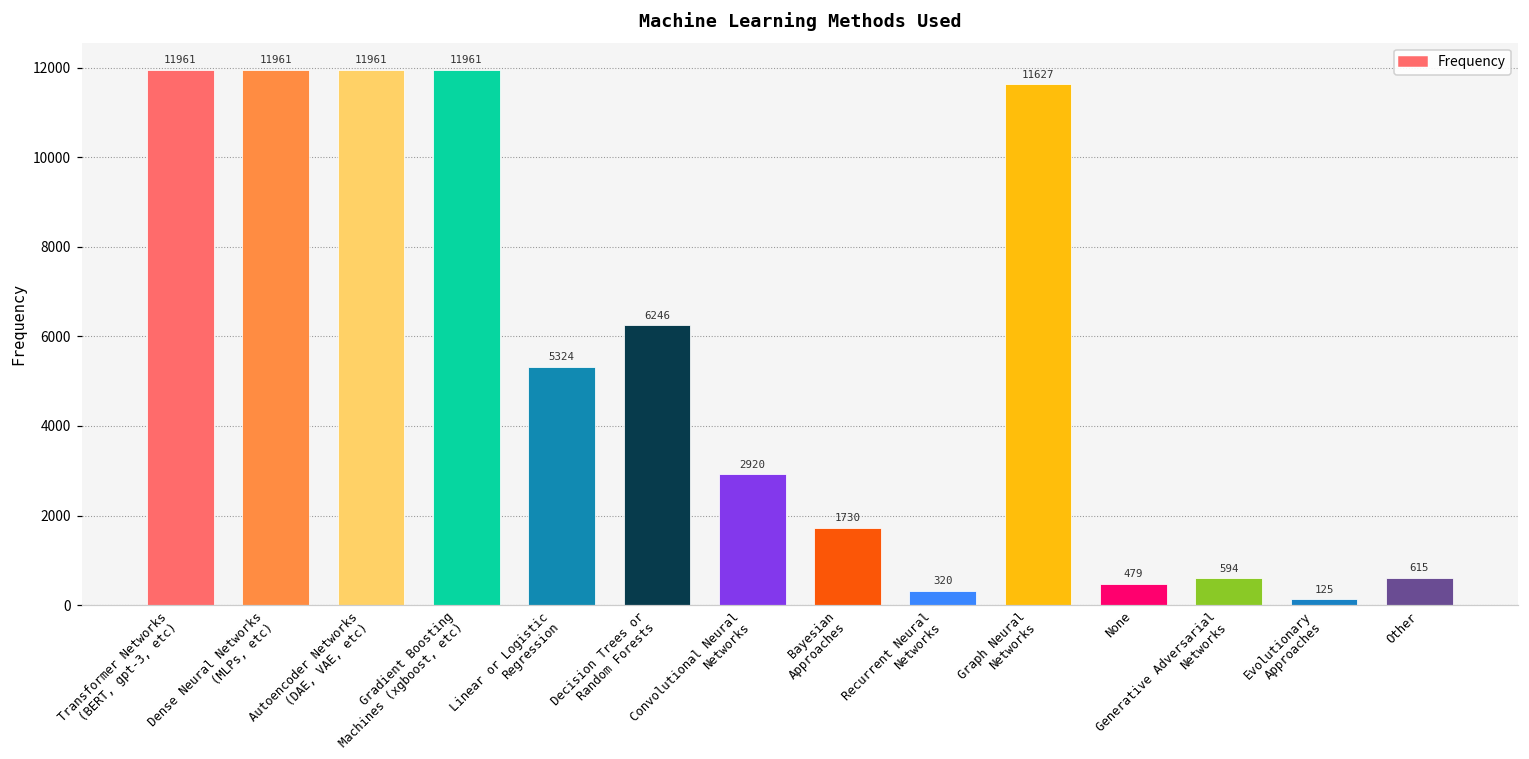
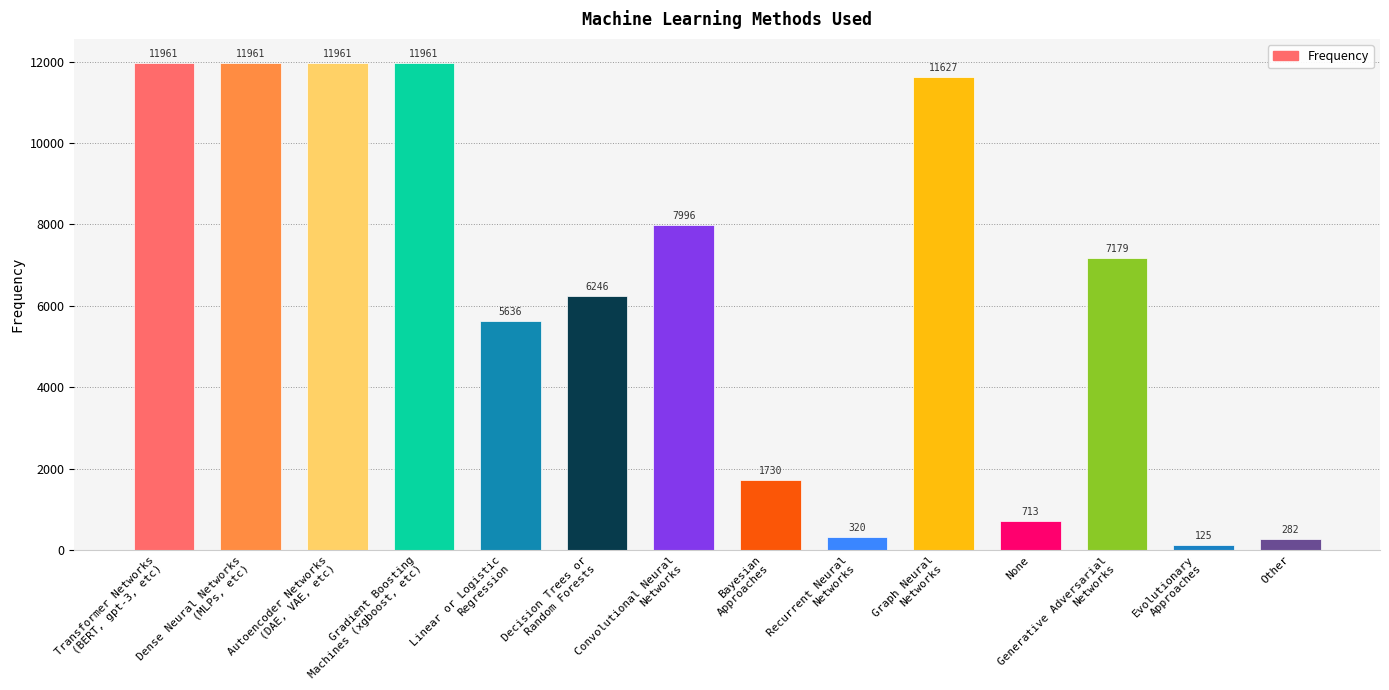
  {
    "Transformer Networks (BERT, gpt-3, etc)": 11961,
    "Dense Neural Networks (MLPs, etc)": 11961,
    "Autoencoder Networks (DAE, VAE, etc)": 11961,
    "Gradient Boosting Machines (xgboost, etc)": 11961,
-   "Linear or Logistic Regression": 5324,
+   "Linear or Logistic Regression": 5636,
    "Decision Trees or Random Forests": 6246,
-   "Convolutional Neural Networks": 2920,
+   "Convolutional Neural Networks": 7996,
    "Bayesian Approaches": 1730,
    "Recurrent Neural Networks": 320,
    "Graph Neural Networks": 11627,
-   "None": 479,
-   "Generative Adversarial Networks": 594,
+   "None": 713,
+   "Generative Adversarial Networks": 7179,
    "Evolutionary Approaches": 125,
-   "Other": 615
+   "Other": 282
  }
